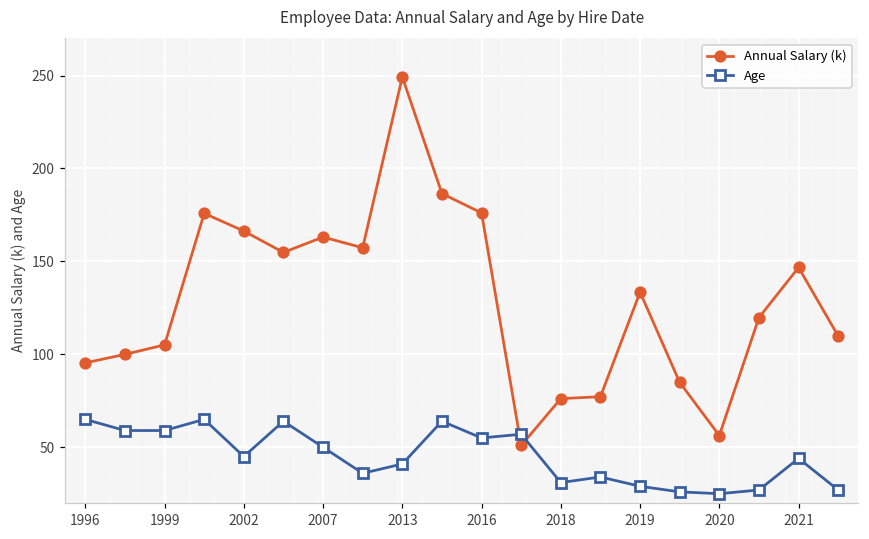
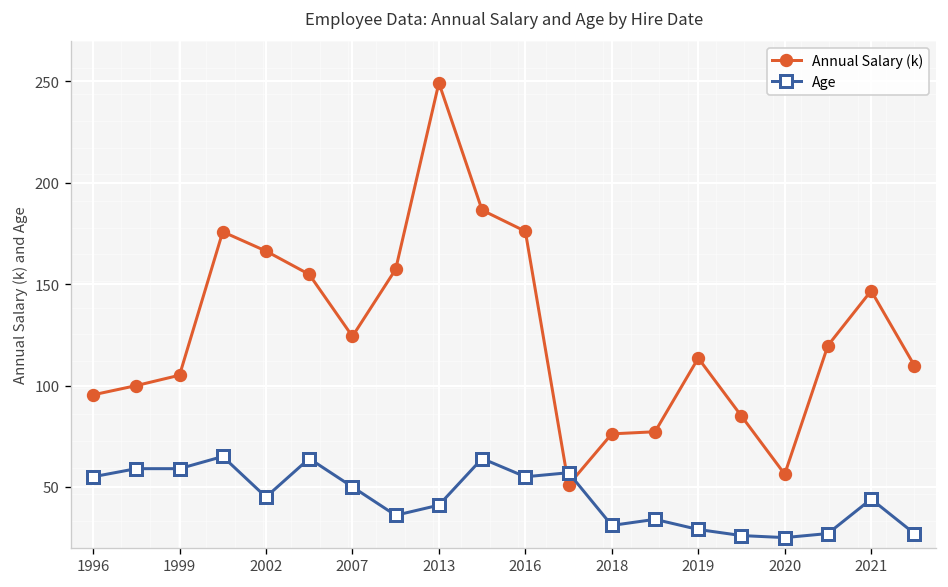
  {
    "Annual Salary (k)": {
      "1996": 95,
      "1999": 105,
      "2002": 166,
-     "2007": 163,
+     "2007": 124,
      "2013": 249,
      "2016": 176,
      "2018": 76,
-     "2019": 133,
+     "2019": 114,
      "2020": 56,
      "2021": 147
    },
    "Age": {
-     "1996": 65,
+     "1996": 55,
      "1999": 59,
      "2002": 45,
      "2007": 50,
      "2013": 41,
      "2016": 55,
      "2018": 31,
      "2019": 29,
      "2020": 25,
      "2021": 44
    }
  }
